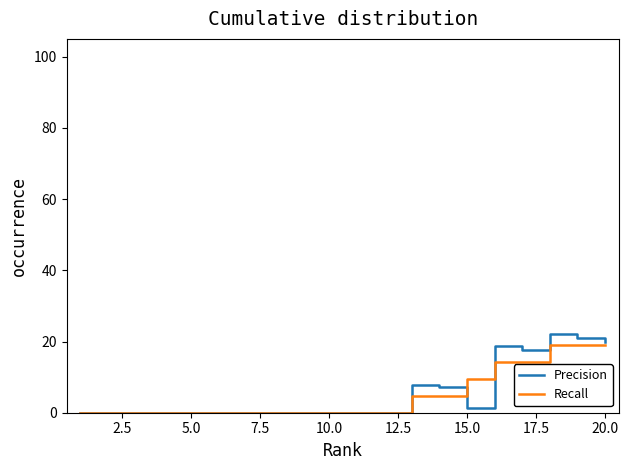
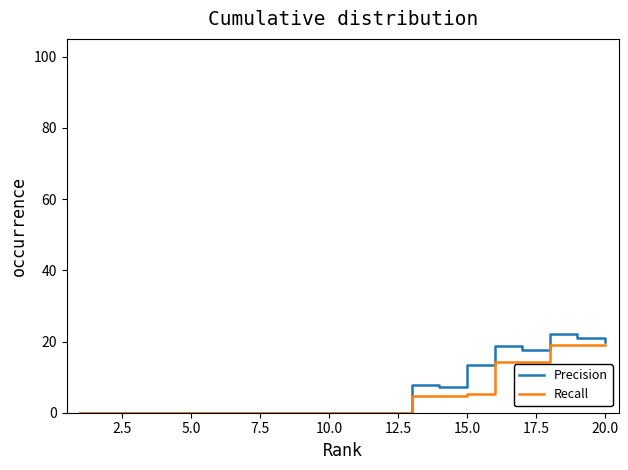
  {
    "Precision": {
-     "15.0": 1,
+     "15.0": 13,
      "20.0": 20
    },
    "Recall": {
-     "15.0": 10,
+     "15.0": 5,
      "20.0": 19
    }
  }
